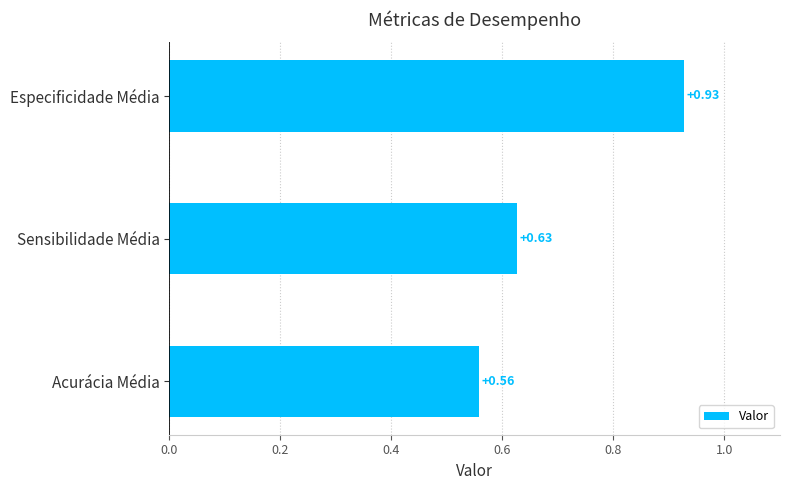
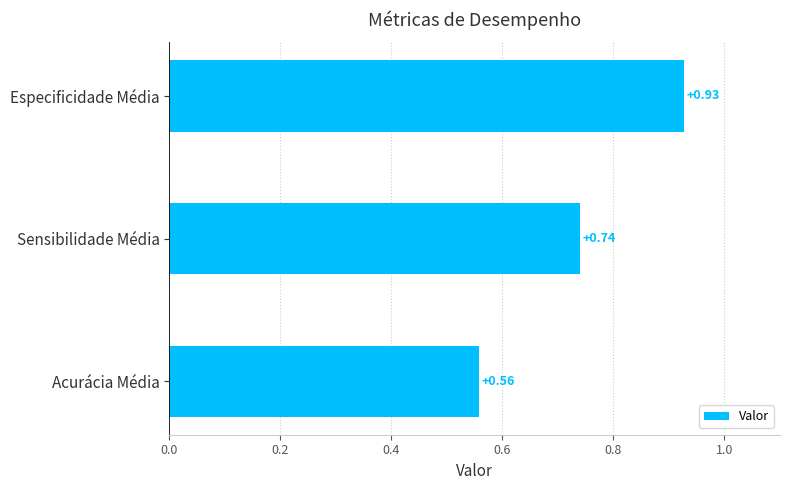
  {
    "Especificidade Média": "+0.93",
-   "Sensibilidade Média": "+0.63",
+   "Sensibilidade Média": "+0.74",
    "Acurácia Média": "+0.56"
  }
